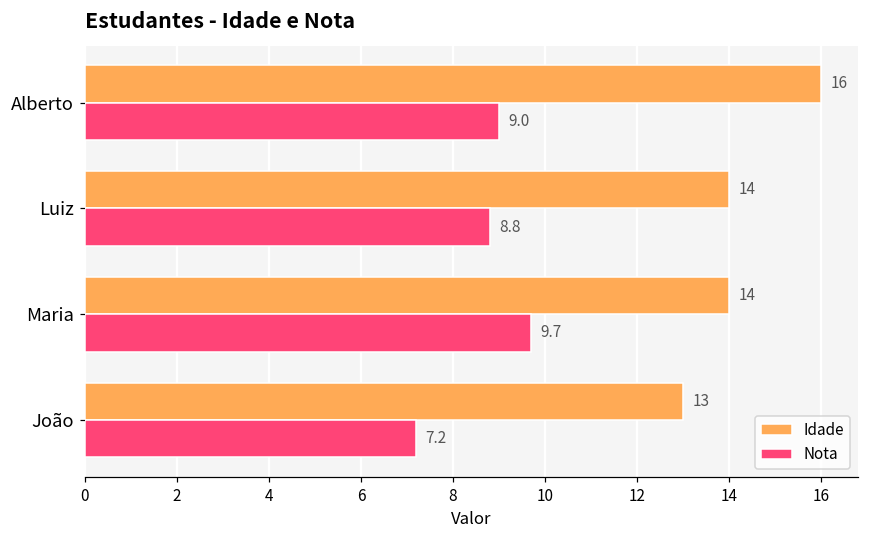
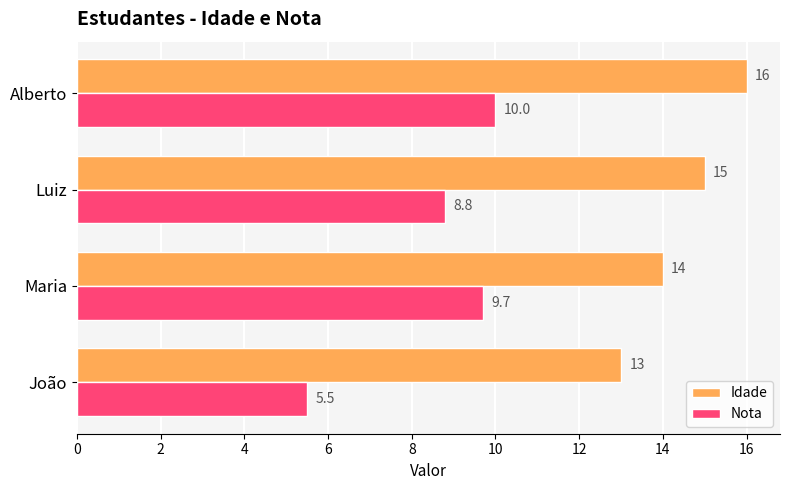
  {
    "Idade": {
      "Alberto": 16,
-     "Luiz": 14,
+     "Luiz": 15,
      "Maria": 14,
      "João": 13
    },
    "Nota": {
-     "Alberto": 9.0,
+     "Alberto": 10.0,
      "Luiz": 8.8,
      "Maria": 9.7,
-     "João": 7.2
+     "João": 5.5
    }
  }
